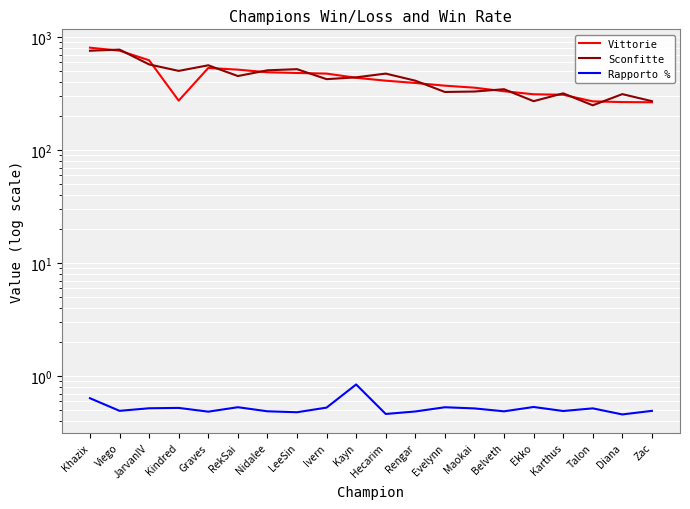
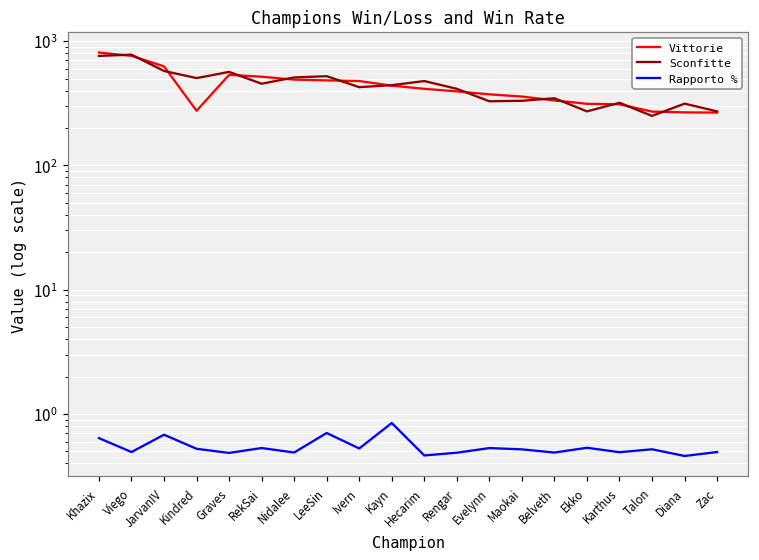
  {
    "Vittorie": {
      "Khazix": 800,
      "JarvanIV": 600,
      "Kindred": 280,
      "Graves": 500,
      "RekSai": 500,
      "LeeSin": 480,
      "Ivern": 480,
      "Hecarim": 410,
      "Evelynn": 370,
      "Maokai": 360,
      "Ekko": 310,
      "Talon": 270,
      "Diana": 270
    },
    "Sconfitte": {
      "Khazix": 800,
      "JarvanIV": 600,
      "Kindred": 500,
      "Graves": 600,
      "RekSai": 450,
      "LeeSin": 500,
      "Ivern": 430,
      "Hecarim": 480,
      "Evelynn": 330,
      "Maokai": 330,
      "Ekko": 270,
      "Talon": 250,
      "Diana": 310
    },
    "Rapporto %": {
      "Khazix": 0.6,
      "Viego": 0.5,
-     "JarvanIV": 0.5,
+     "JarvanIV": 0.7,
      "Kindred": 0.5,
      "Graves": 0.49,
      "RekSai": 0.5,
      "Nidalee": 0.49,
-     "LeeSin": 0.48,
+     "LeeSin": 0.7,
      "Ivern": 0.5,
      "Kayn": 0.8,
      "Hecarim": 0.46,
      "Rengar": 0.49,
      "Evelynn": 0.5,
      "Maokai": 0.5,
      "Belveth": 0.49,
      "Ekko": 0.5,
      "Karthus": 0.5,
      "Talon": 0.5,
      "Diana": 0.46,
      "Zac": 0.5
    }
  }
